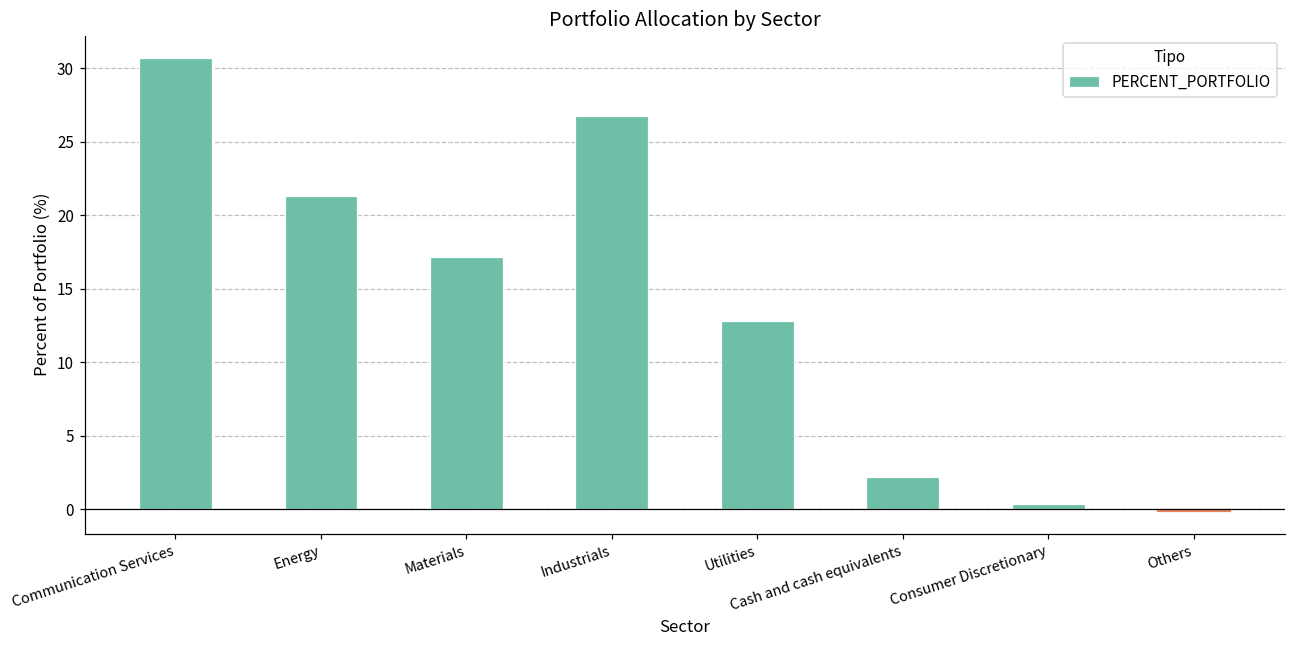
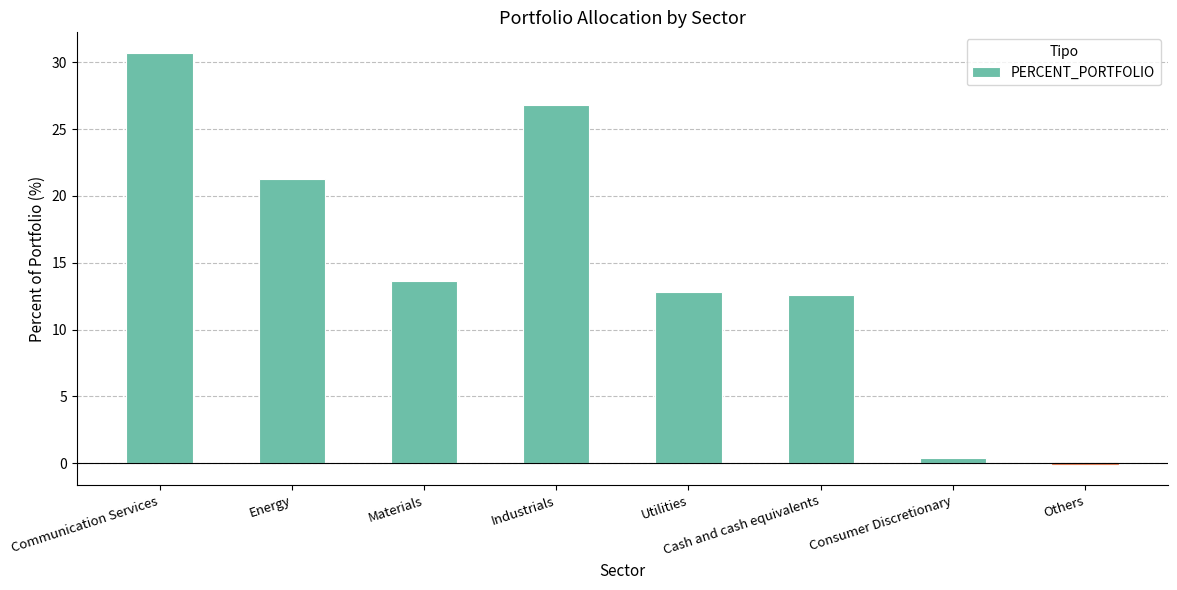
  {
    "Communication Services": 30.7,
    "Energy": 21.3,
-   "Materials": 17.2,
+   "Materials": 13.6,
    "Industrials": 26.8,
    "Utilities": 12.8,
-   "Cash and cash equivalents": 2.2,
+   "Cash and cash equivalents": 12.6,
    "Consumer Discretionary": 0.4
  }
